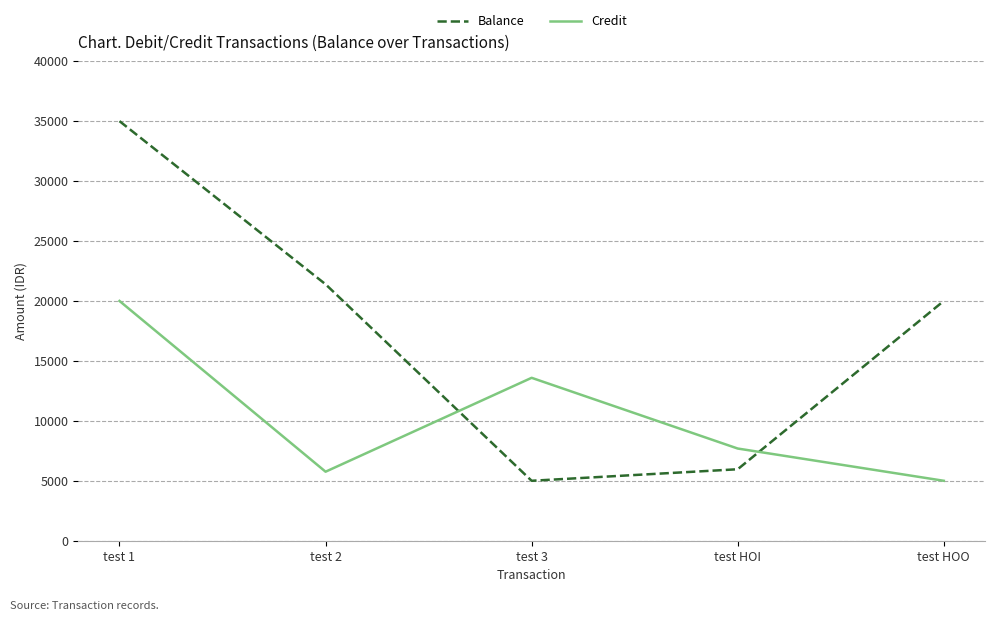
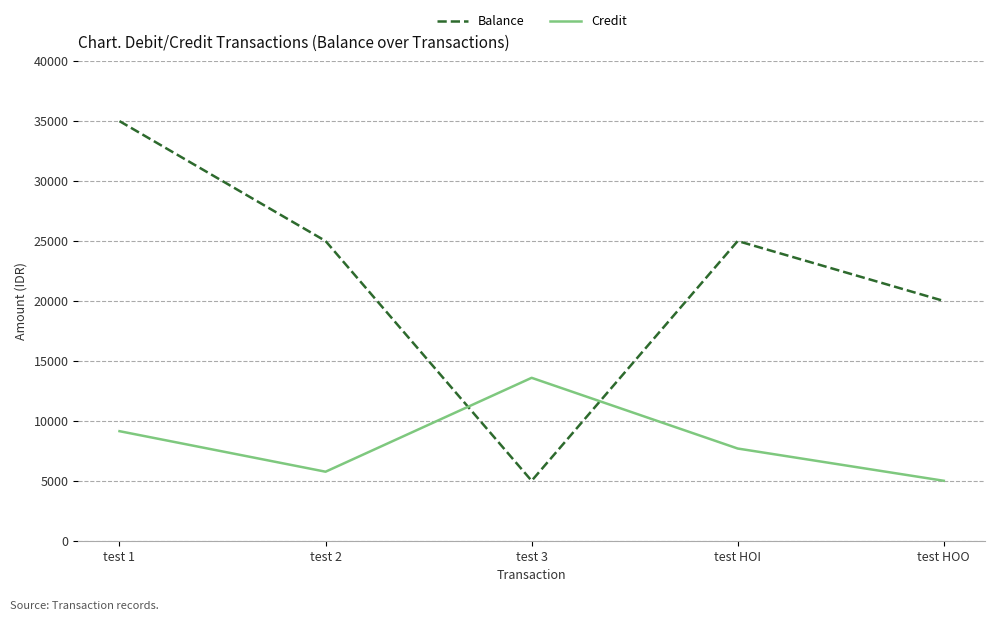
  {
    "Balance": {
      "test 1": 35000,
-     "test 2": 21400,
+     "test 2": 25000,
      "test 3": 5000,
-     "test HOI": 6000,
+     "test HOI": 25000,
      "test HOO": 20000
    },
    "Credit": {
-     "test 1": 20000,
+     "test 1": 9100,
      "test 2": 5800,
      "test 3": 13600,
      "test HOI": 7700,
      "test HOO": 5000
    }
  }
